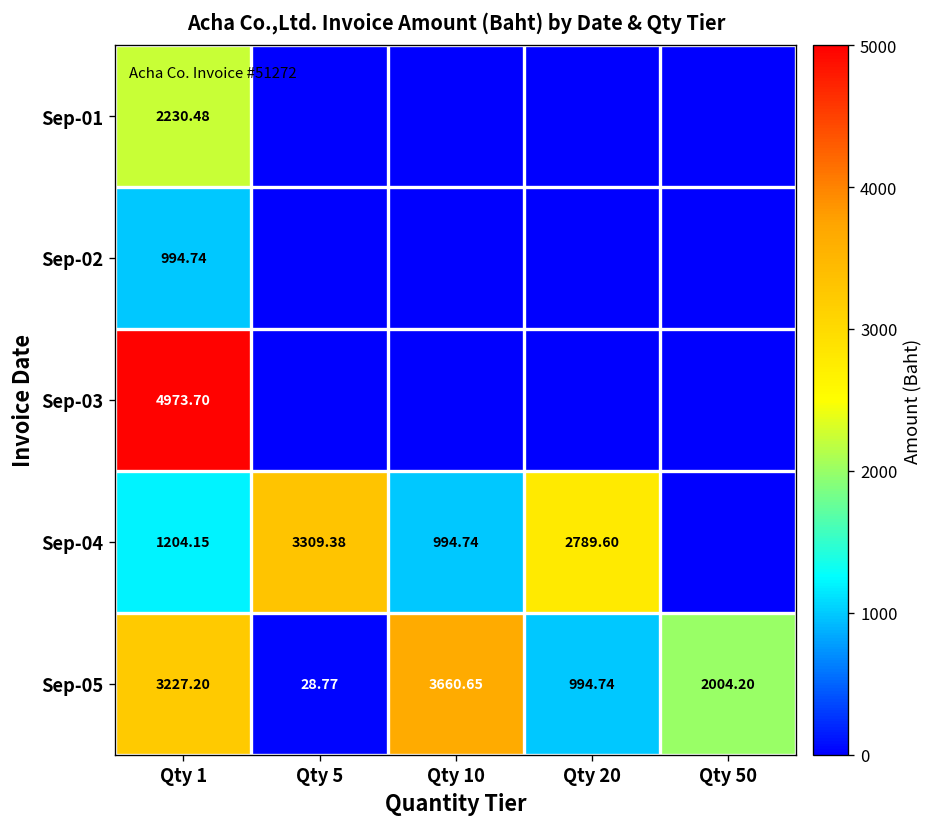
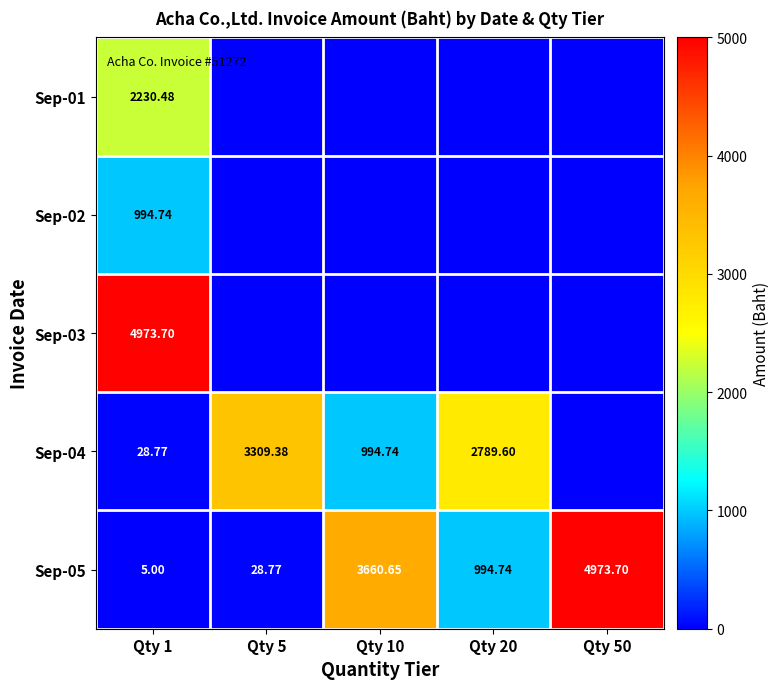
  {
    "Sep-02": {
      "Qty 1": 994.74
    },
    "Sep-03": {
      "Qty 1": 4973.70
    },
    "Sep-04": {
-     "Qty 1": 1204.15,
+     "Qty 1": 28.77,
      "Qty 5": 3309.38,
      "Qty 10": 994.74,
      "Qty 20": 2789.60
    },
    "Sep-05": {
-     "Qty 1": 3227.20,
+     "Qty 1": 5.00,
      "Qty 5": 28.77,
      "Qty 10": 3660.65,
      "Qty 20": 994.74,
-     "Qty 50": 2004.20
+     "Qty 50": 4973.70
    }
  }
